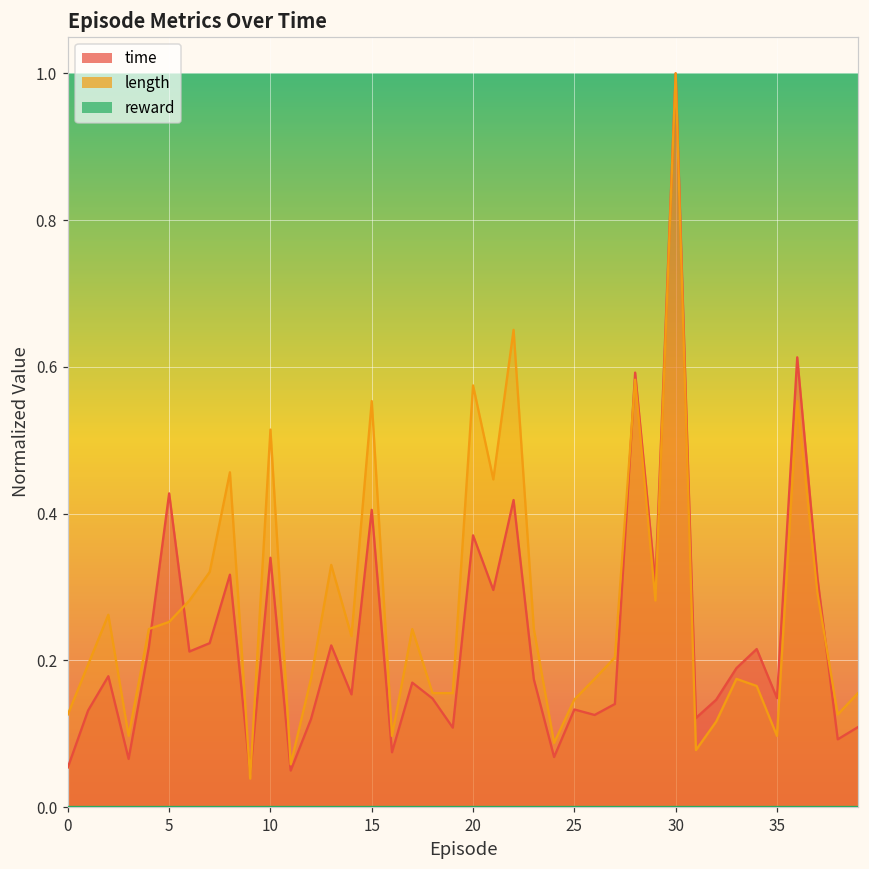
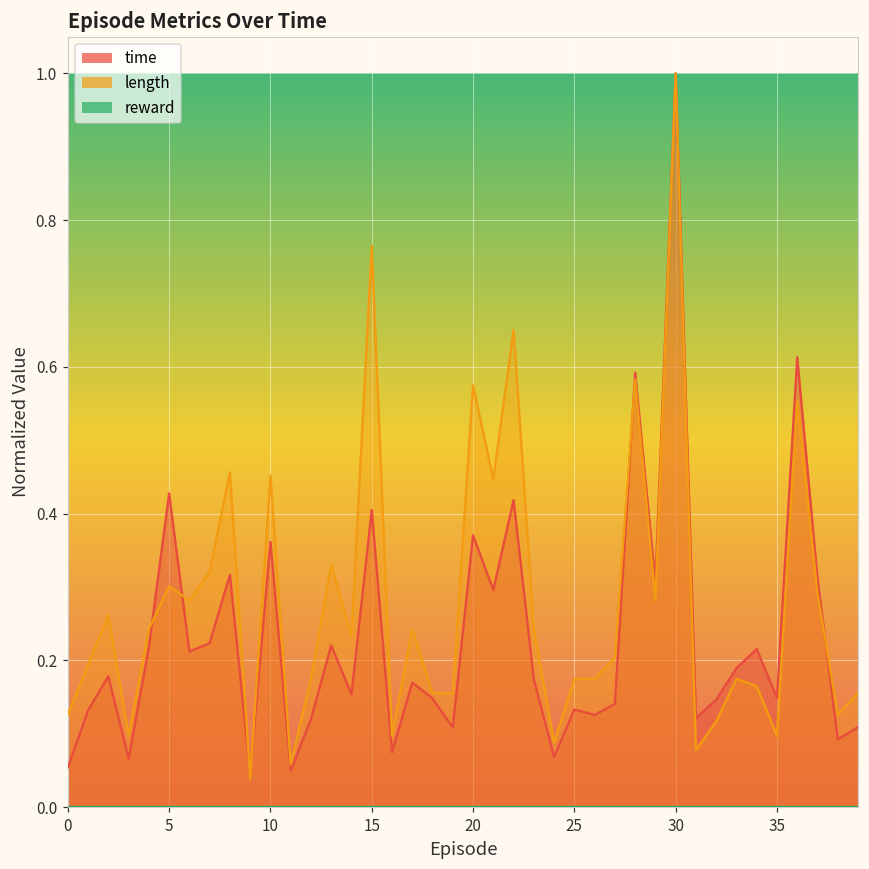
  {
    "time": {
      "0": 0.05,
      "5": 0.43,
-     "10": 0.34,
+     "10": 0.36,
      "15": 0.41,
      "20": 0.37,
      "25": 0.13,
      "35": 0.15
    },
    "length": {
      "0": 0.13,
-     "5": 0.25,
-     "10": 0.51,
-     "15": 0.55,
+     "5": 0.30,
+     "10": 0.45,
+     "15": 0.77,
      "20": 0.57,
-     "25": 0.15,
+     "25": 0.17,
      "35": 0.10
    },
    "reward": {
      "0": 0.00,
      "5": 0.00,
      "10": 0.00,
      "15": 0.00,
      "20": 0.00,
      "25": 0.00,
      "30": 0.00,
      "35": 0.00
    }
  }
